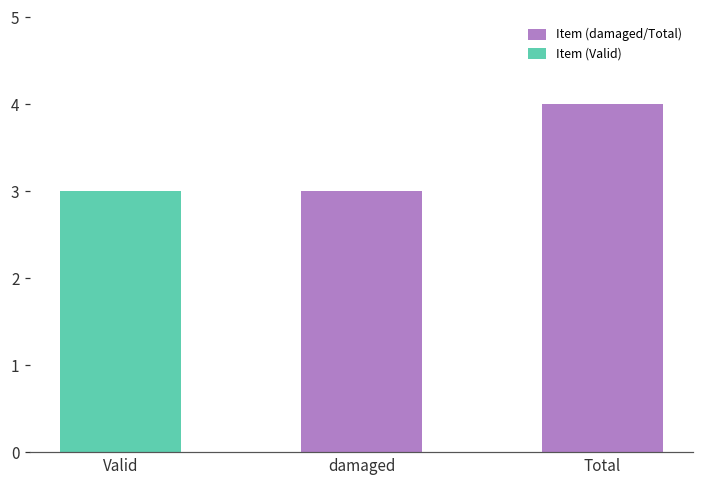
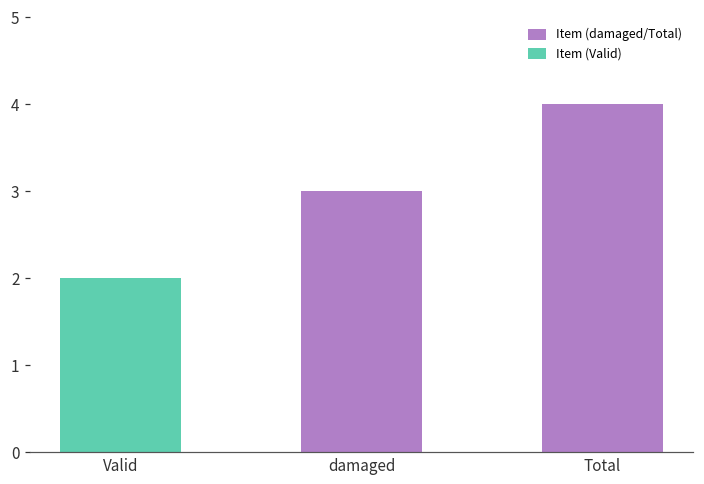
  {
-   "Valid": 3,
+   "Valid": 2,
    "damaged": 3,
    "Total": 4
  }
